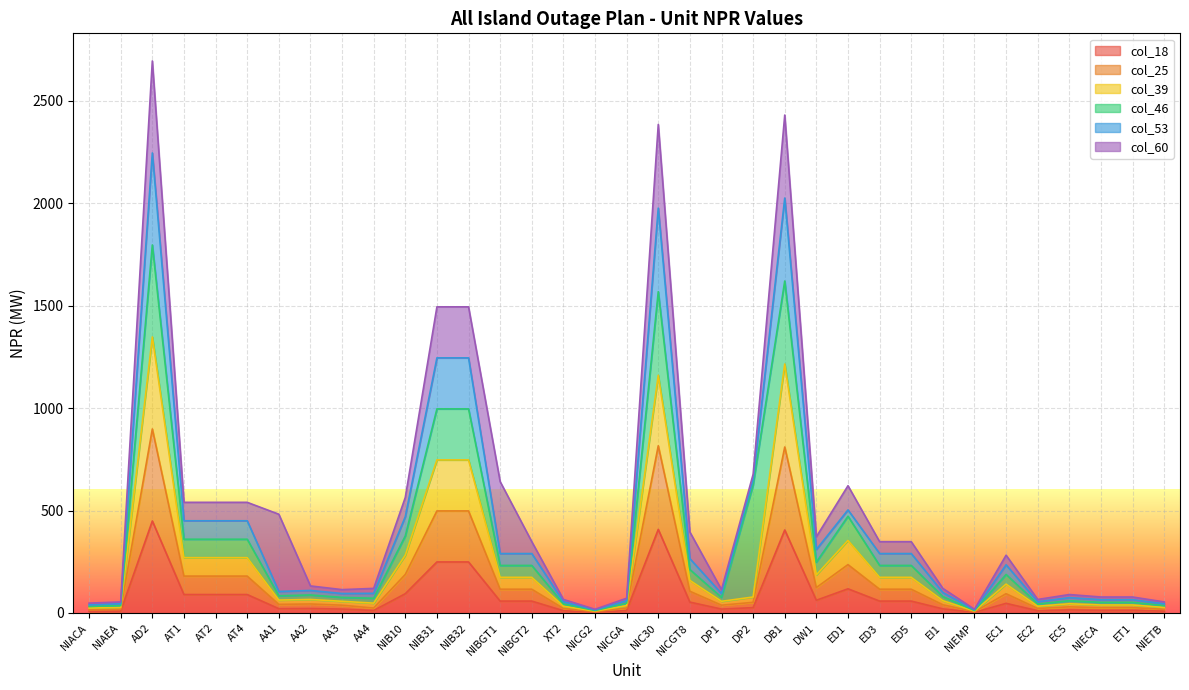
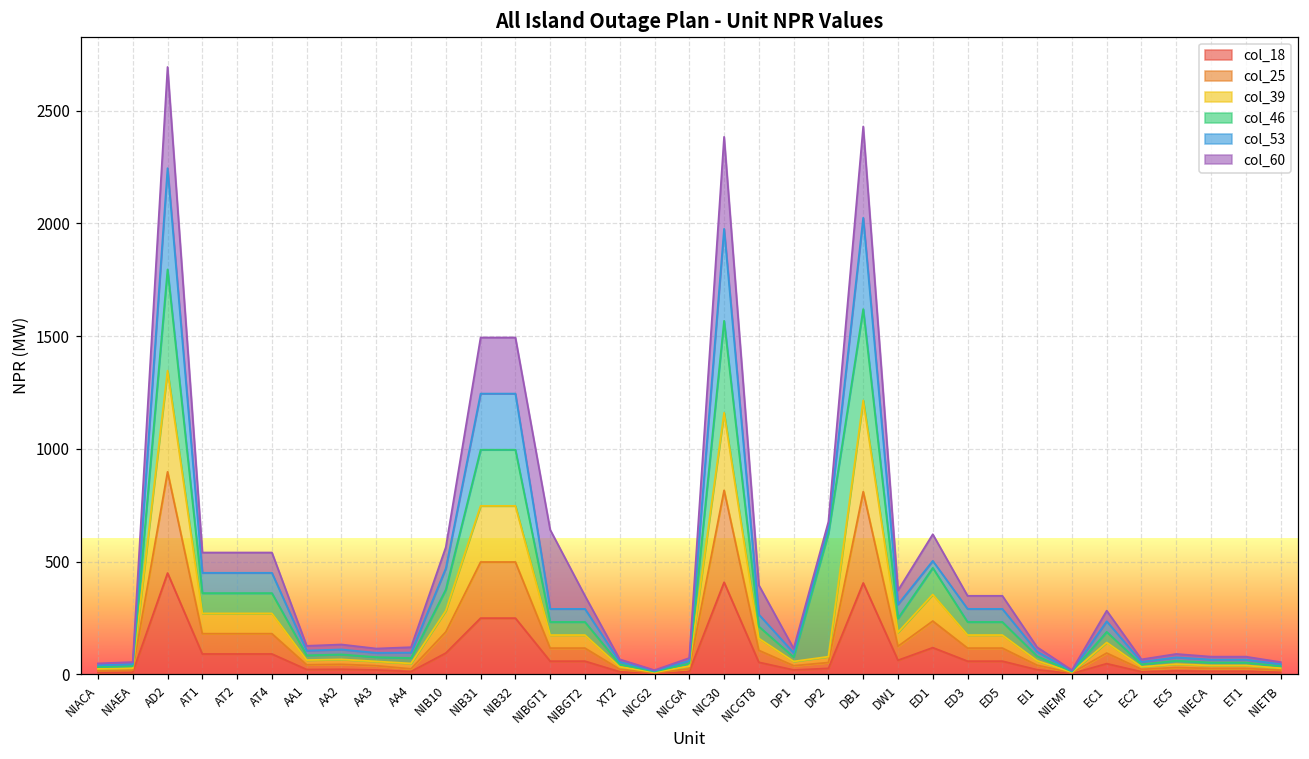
  {
    "col_39": {
      "AD2": 450,
      "AT1": 90,
      "AT2": 90,
      "AT4": 90,
      "AA1": 20,
      "AA2": 20,
      "AA3": 20,
      "AA4": 20,
      "NIB10": 90,
      "NIB31": 250,
      "NIB32": 250,
      "NIBGT1": 60,
      "NIBGT2": 60,
      "NIC30": 340,
      "NICGT8": 50,
      "DP1": 20,
      "DP2": 30,
      "DB1": 410,
      "DW1": 60,
      "ED1": 120,
      "ED3": 60,
      "ED5": 60,
      "EI1": 20,
      "EC1": 50,
      "EC5": 20,
      "NIECA": 10,
      "ET1": 10
    },
    "col_46": {
      "AD2": 450,
      "AT1": 90,
      "AT2": 90,
      "AT4": 90,
      "AA1": 20,
      "AA2": 20,
      "AA3": 20,
      "AA4": 20,
      "NIB10": 90,
      "NIB31": 250,
      "NIB32": 250,
      "NIBGT1": 60,
      "NIBGT2": 60,
      "NIC30": 410,
      "NICGT8": 50,
      "DP1": 20,
      "DP2": 550,
      "DB1": 410,
      "DW1": 60,
      "ED1": 120,
      "ED3": 60,
      "ED5": 60,
      "EI1": 20,
      "EC1": 50,
      "EC5": 20,
      "NIECA": 10,
      "ET1": 10
    },
    "col_53": {
      "AD2": 450,
      "AT1": 90,
      "AT2": 90,
      "AT4": 90,
      "AA1": 20,
      "AA2": 20,
      "AA3": 20,
      "AA4": 20,
      "NIB10": 90,
      "NIB31": 250,
      "NIB32": 250,
      "NIBGT1": 60,
      "NIBGT2": 60,
      "NIC30": 410,
      "NICGT8": 50,
      "DP1": 20,
      "DP2": 30,
      "DB1": 410,
      "DW1": 60,
      "ED1": 30,
      "ED3": 60,
      "ED5": 60,
      "EI1": 20,
      "EC1": 50,
      "EC5": 20,
      "NIECA": 10,
      "ET1": 10
    },
    "col_60": {
      "AD2": 450,
      "AT1": 90,
      "AT2": 90,
      "AT4": 90,
-     "AA1": 380,
+     "AA1": 20,
      "AA2": 20,
      "AA3": 20,
      "AA4": 20,
      "NIB10": 90,
      "NIB31": 250,
      "NIB32": 250,
      "NIBGT1": 350,
      "NIBGT2": 60,
      "NIC30": 410,
      "NICGT8": 130,
      "DP1": 20,
      "DP2": 30,
      "DB1": 410,
      "DW1": 60,
      "ED1": 120,
      "ED3": 60,
      "ED5": 60,
      "EI1": 20,
      "EC1": 50,
      "EC5": 20,
      "NIECA": 10,
      "ET1": 10
    }
  }
